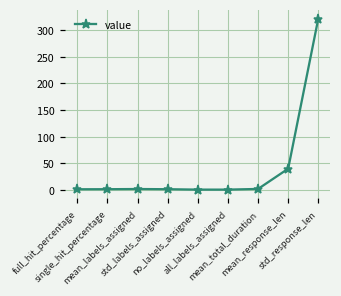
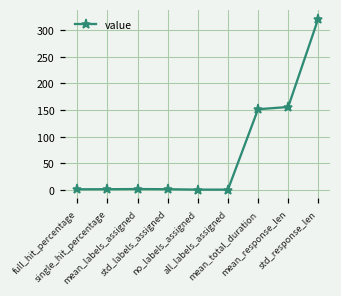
  {
    "full_hit_percentage": 0,
    "single_hit_percentage": 0,
    "mean_labels_assigned": 0,
    "std_labels_assigned": 0,
    "no_labels_assigned": 0,
    "all_labels_assigned": 0,
-   "mean_total_duration": 0,
-   "mean_response_len": 40,
+   "mean_total_duration": 150,
+   "mean_response_len": 160,
    "std_response_len": 320
  }
